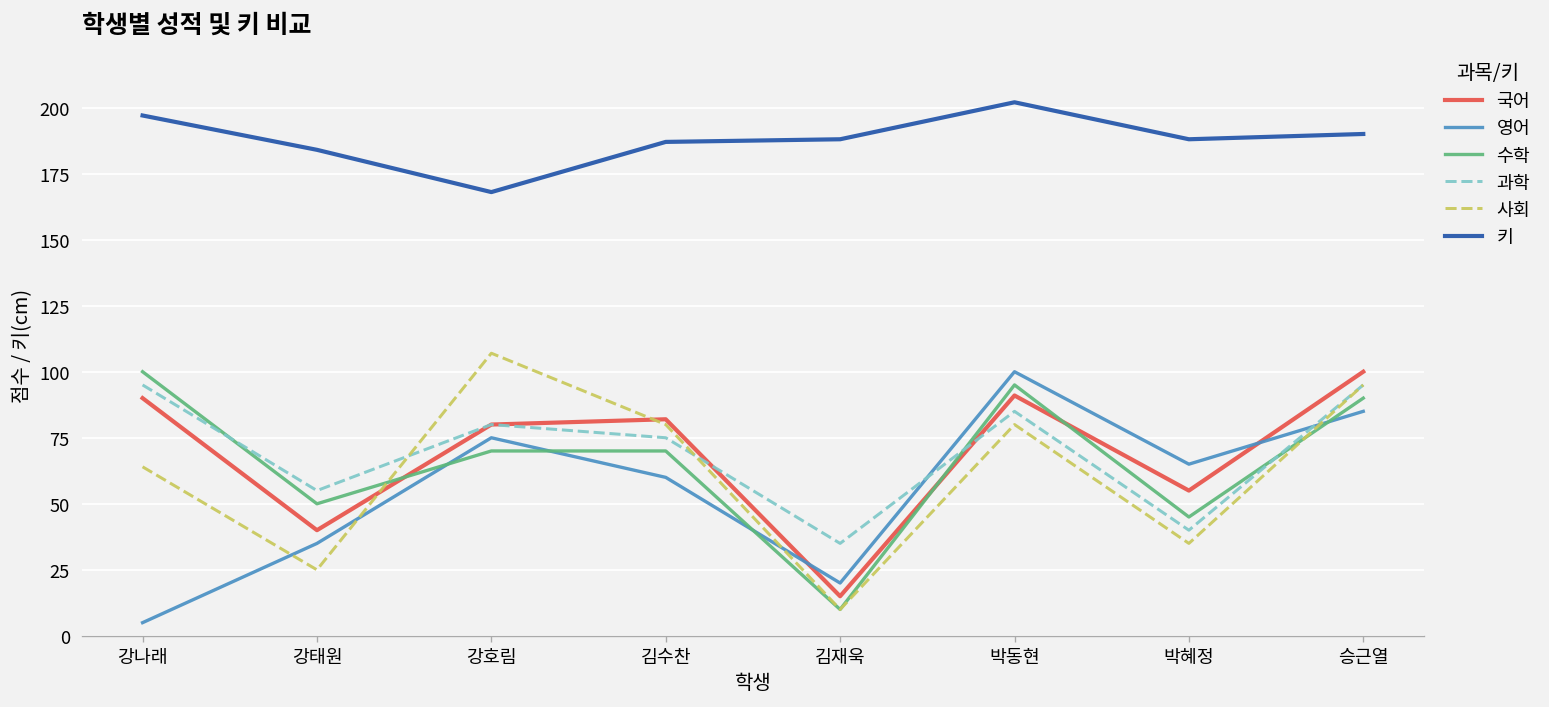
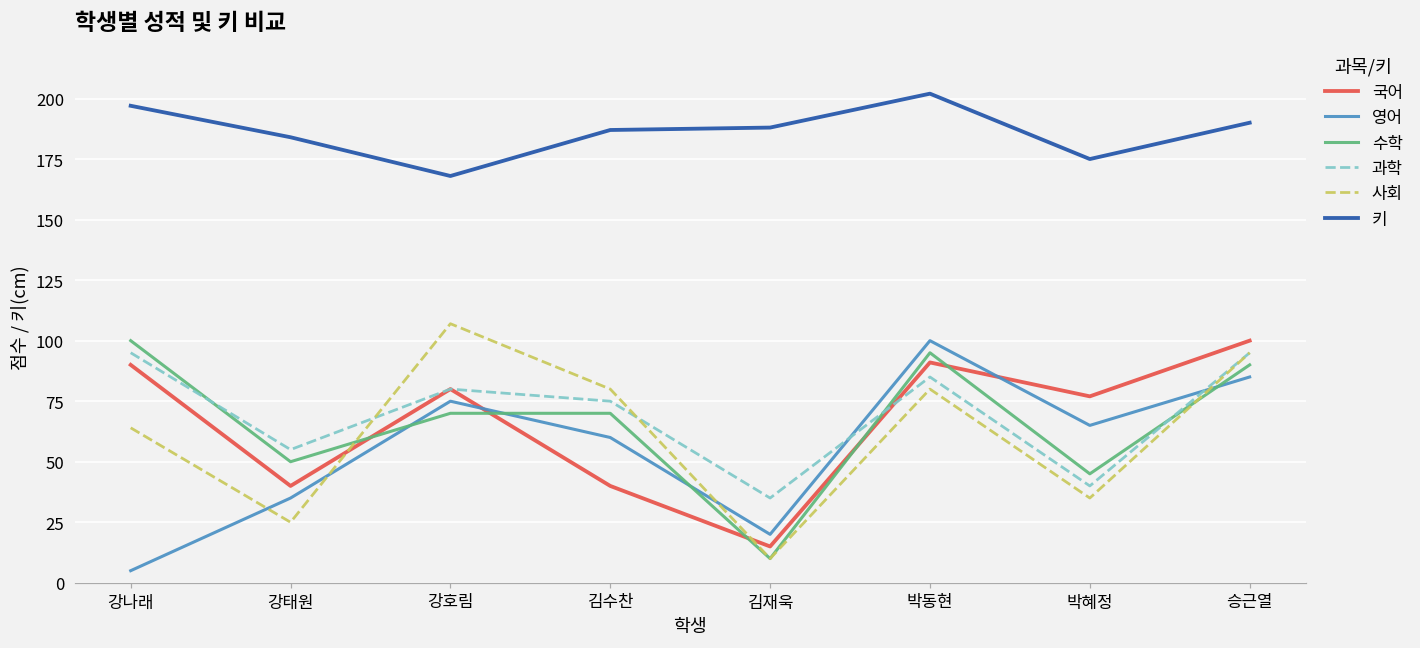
  {
    "국어": {
      "강나래": 90,
      "강태원": 40,
-     "김수찬": 82,
+     "김수찬": 40,
      "김재욱": 15,
      "박동현": 91,
-     "박혜정": 55,
+     "박혜정": 77,
      "승근열": 100
    },
    "영어": {
      "강나래": 5,
      "강태원": 35,
      "강호림": 75,
      "김수찬": 60,
      "김재욱": 20,
      "박동현": 100,
      "박혜정": 65,
      "승근열": 85
    },
    "수학": {
      "강나래": 100,
      "강태원": 50,
      "강호림": 70,
      "김수찬": 70,
      "박동현": 95,
      "박혜정": 45,
      "승근열": 90
    },
    "과학": {
      "강나래": 95,
      "강태원": 55,
      "김수찬": 75,
      "김재욱": 35,
      "박동현": 85,
      "박혜정": 40
    },
    "사회": {
      "강나래": 64,
      "강태원": 25,
      "강호림": 107,
      "김수찬": 80,
      "박동현": 80,
      "박혜정": 35
    },
    "키": {
      "강나래": 197,
      "강태원": 184,
      "강호림": 168,
      "김수찬": 187,
      "김재욱": 188,
      "박동현": 202,
-     "박혜정": 188,
+     "박혜정": 175,
      "승근열": 190
    }
  }
